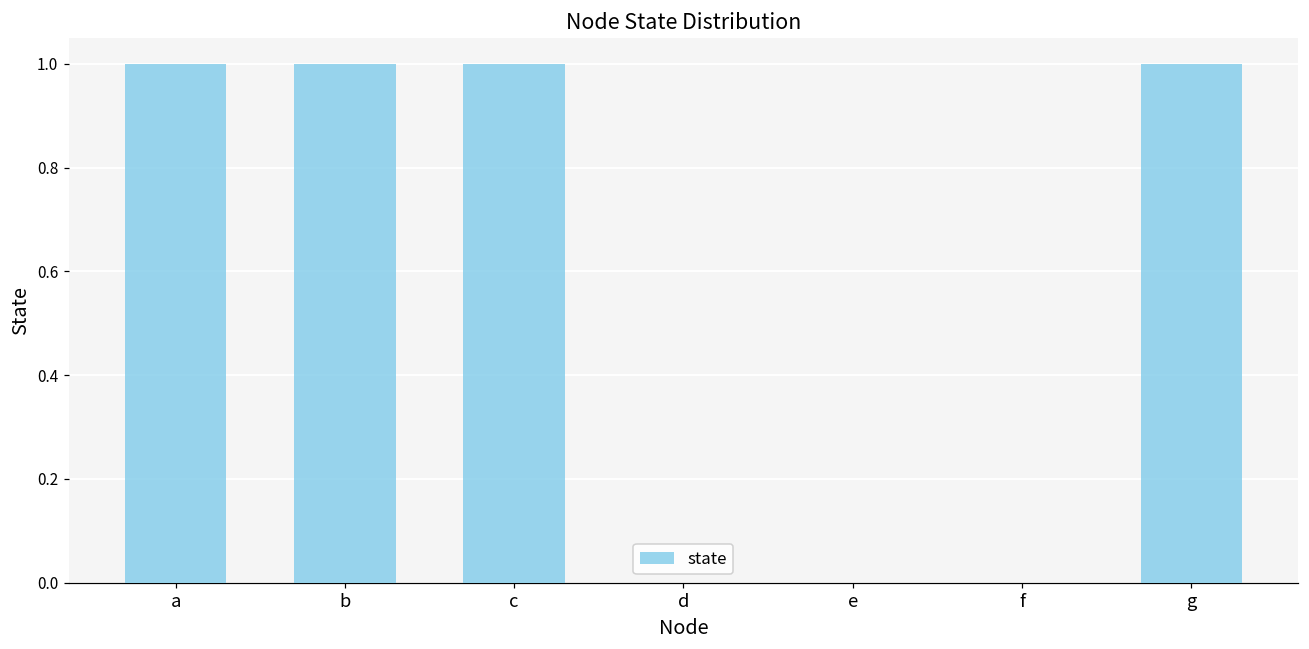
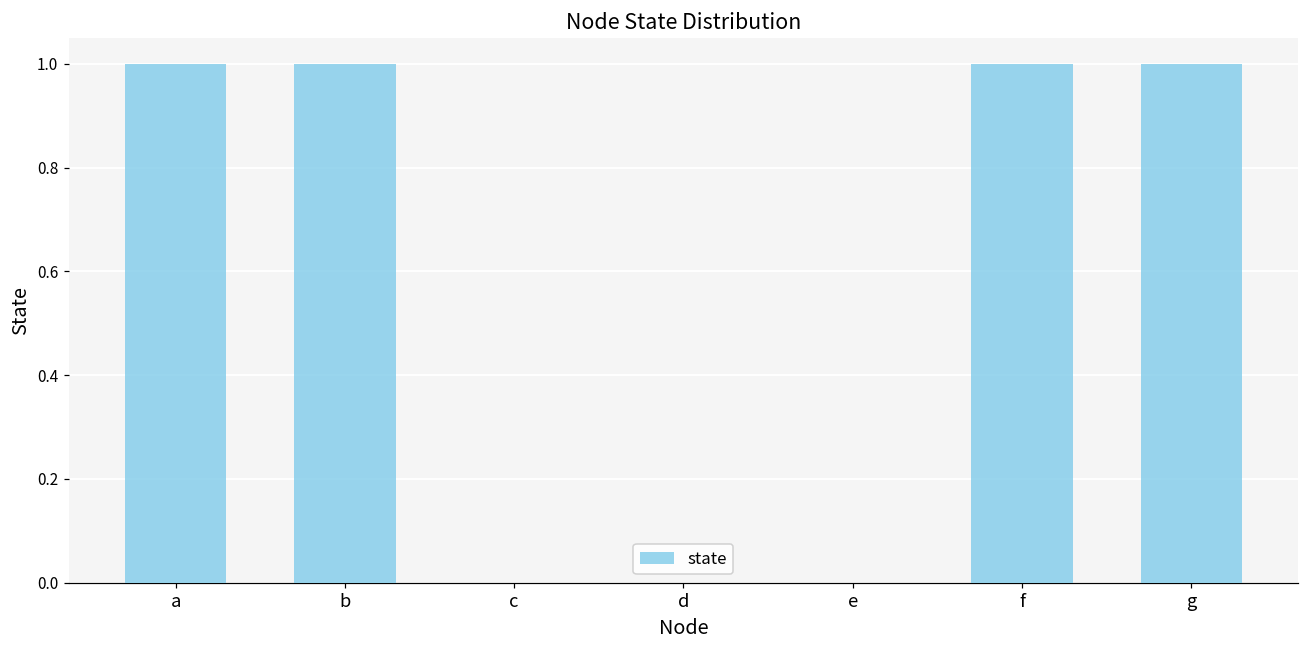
  {
    "a": 1,
    "b": 1,
-   "c": 1,
+   "c": 0,
    "d": 0,
    "e": 0,
-   "f": 0,
+   "f": 1,
    "g": 1
  }
